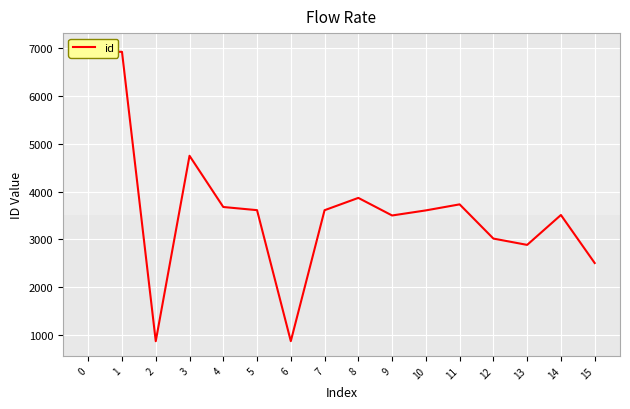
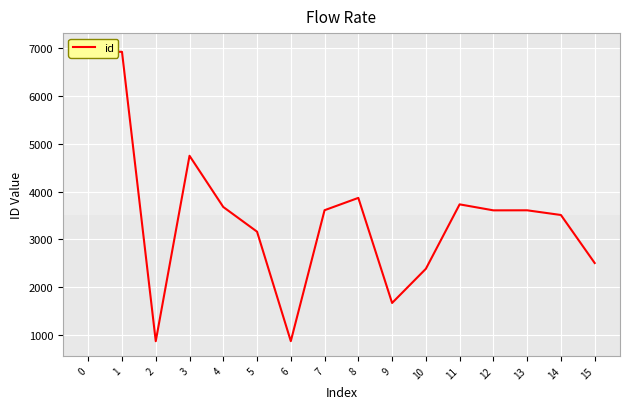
  {
    "1": 6900,
    "2": 900,
    "3": 4700,
    "4": 3700,
-   "5": 3600,
+   "5": 3200,
    "6": 900,
    "7": 3600,
    "8": 3900,
-   "9": 3500,
-   "10": 3600,
+   "9": 1700,
+   "10": 2400,
    "11": 3700,
-   "12": 3000,
-   "13": 2900,
+   "12": 3600,
+   "13": 3600,
    "14": 3500,
    "15": 2500
  }
